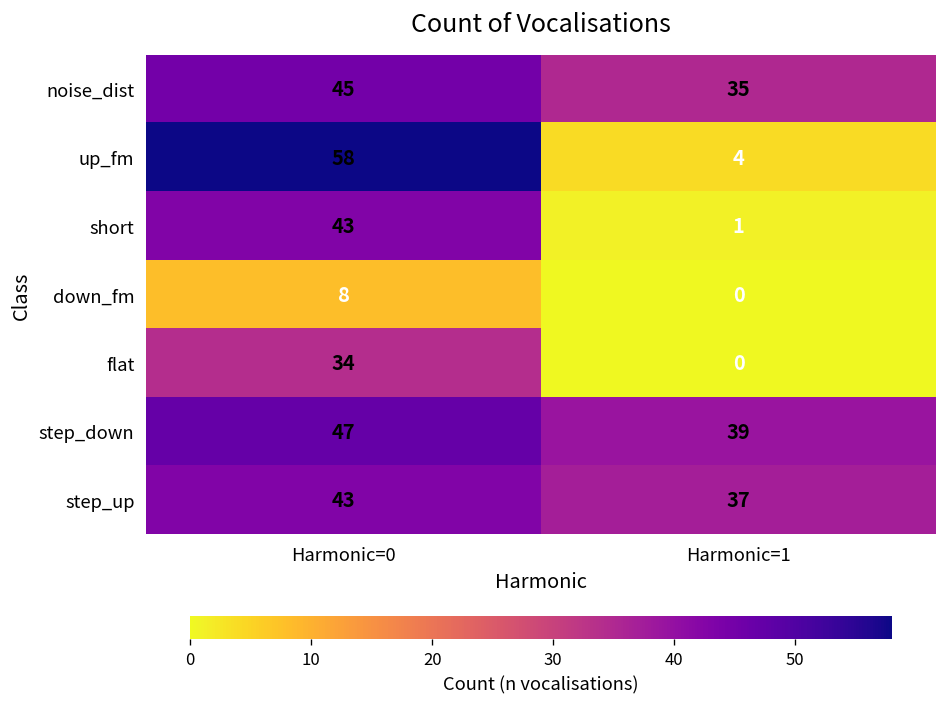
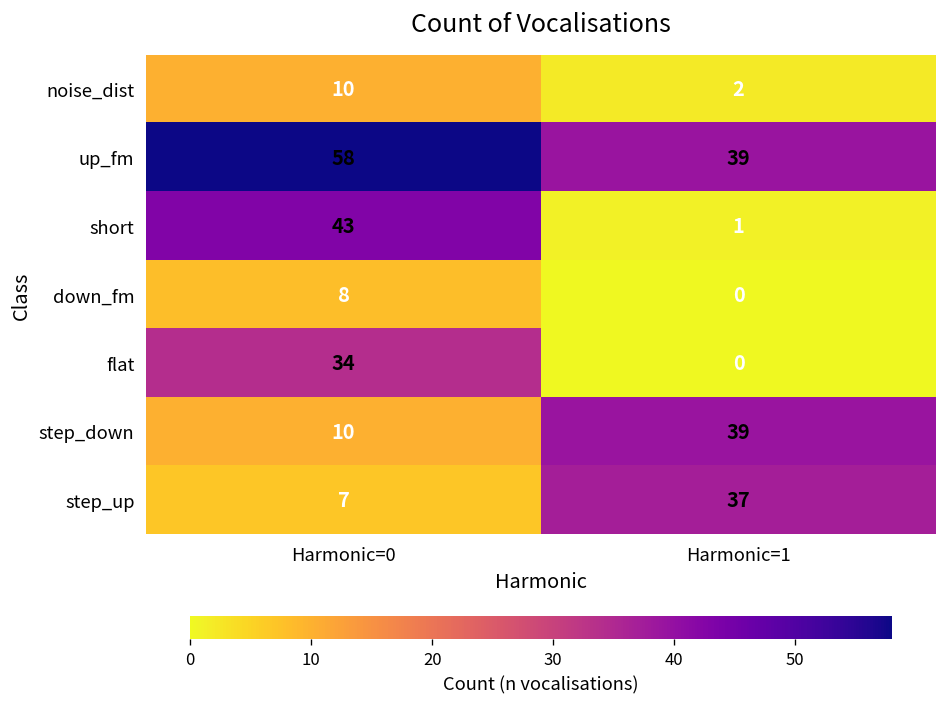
  {
    "noise_dist": {
-     "Harmonic=0": 45,
-     "Harmonic=1": 35
+     "Harmonic=0": 10,
+     "Harmonic=1": 2
    },
    "up_fm": {
      "Harmonic=0": 58,
-     "Harmonic=1": 4
+     "Harmonic=1": 39
    },
    "short": {
      "Harmonic=0": 43,
      "Harmonic=1": 1
    },
    "down_fm": {
      "Harmonic=0": 8,
      "Harmonic=1": 0
    },
    "flat": {
      "Harmonic=0": 34,
      "Harmonic=1": 0
    },
    "step_down": {
-     "Harmonic=0": 47,
+     "Harmonic=0": 10,
      "Harmonic=1": 39
    },
    "step_up": {
-     "Harmonic=0": 43,
+     "Harmonic=0": 7,
      "Harmonic=1": 37
    }
  }
